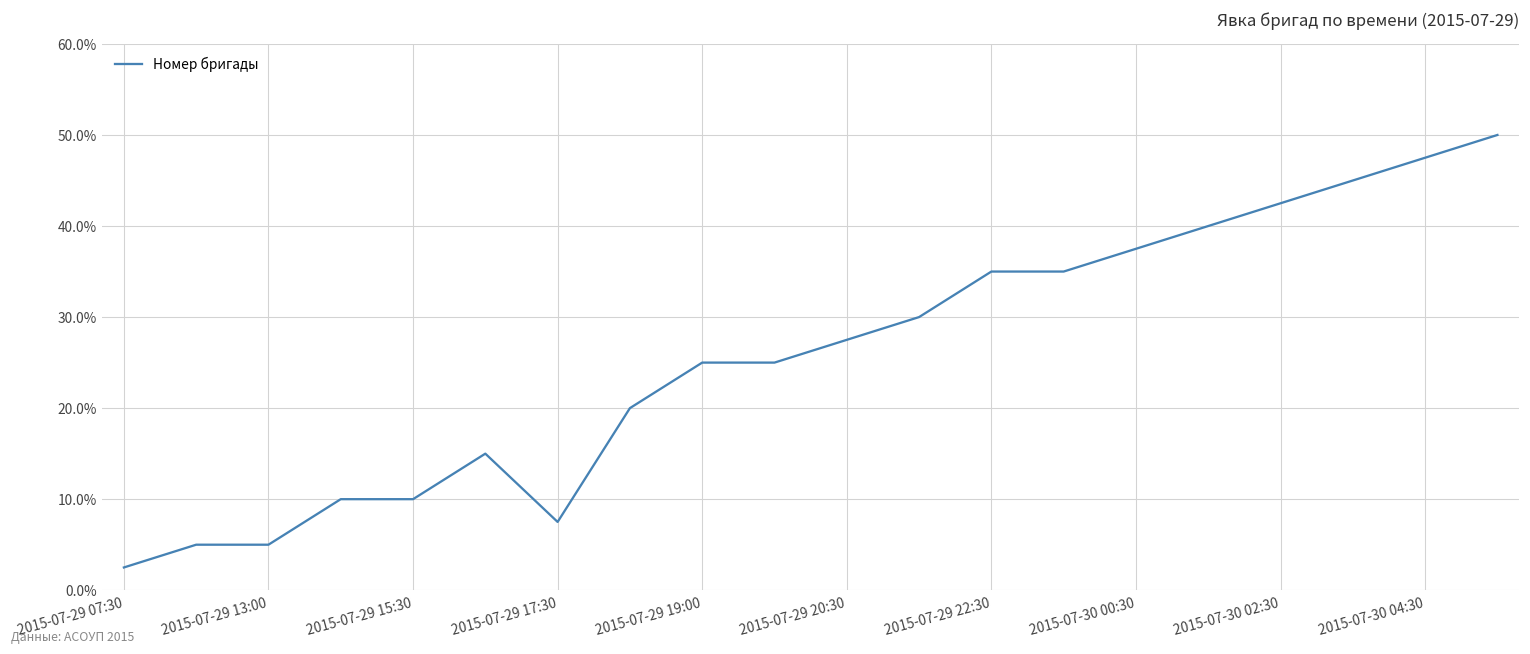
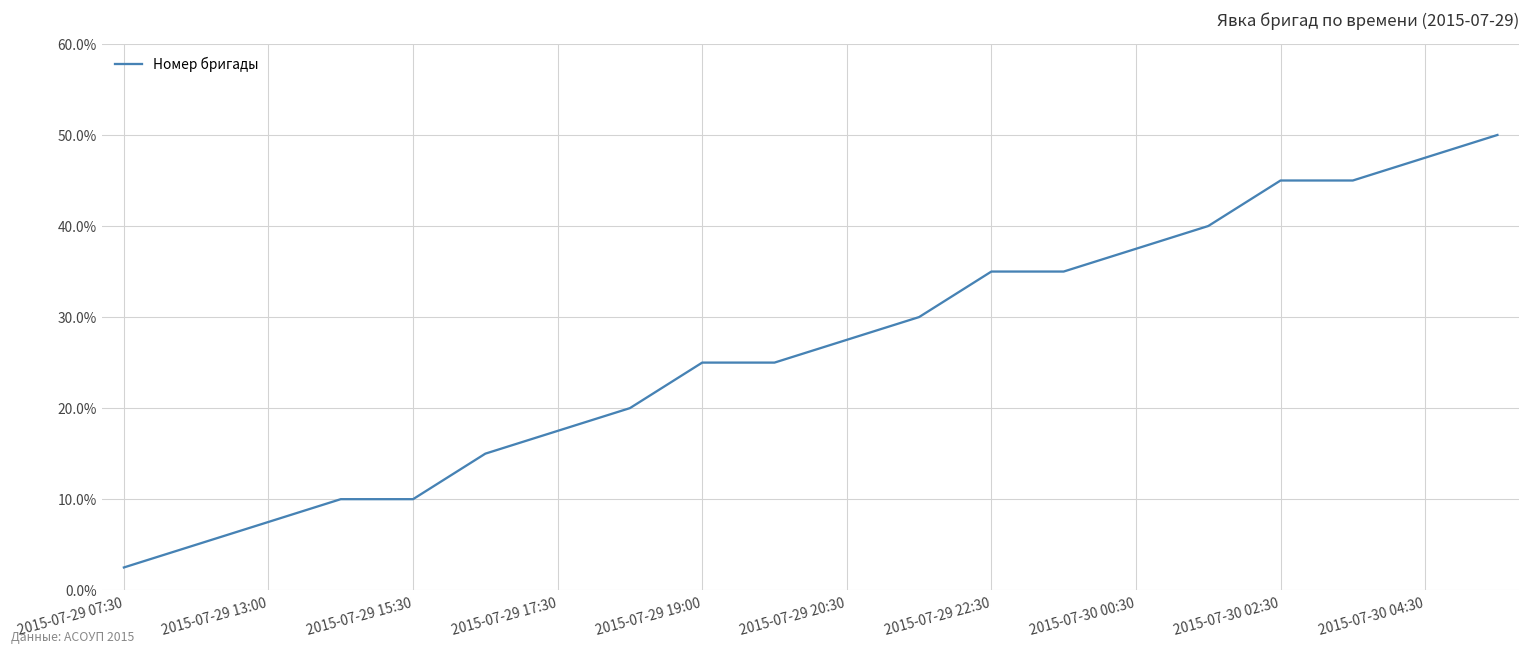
  {
    "2015-07-29 07:30": "3%",
-   "2015-07-29 13:00": "5%",
+   "2015-07-29 13:00": "8%",
    "2015-07-29 15:30": "10%",
-   "2015-07-29 17:30": "8%",
+   "2015-07-29 17:30": "18%",
    "2015-07-29 19:00": "25%",
    "2015-07-29 20:30": "28%",
    "2015-07-29 22:30": "35%",
    "2015-07-30 00:30": "38%",
-   "2015-07-30 02:30": "43%",
+   "2015-07-30 02:30": "45%",
    "2015-07-30 04:30": "48%"
  }
